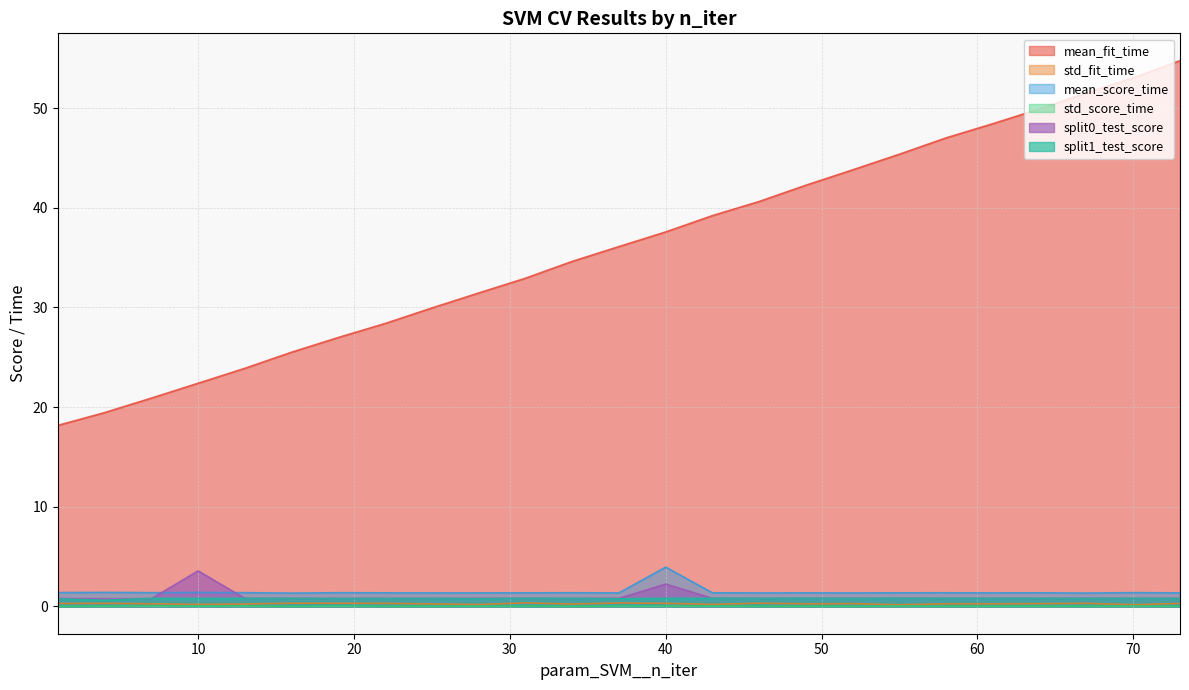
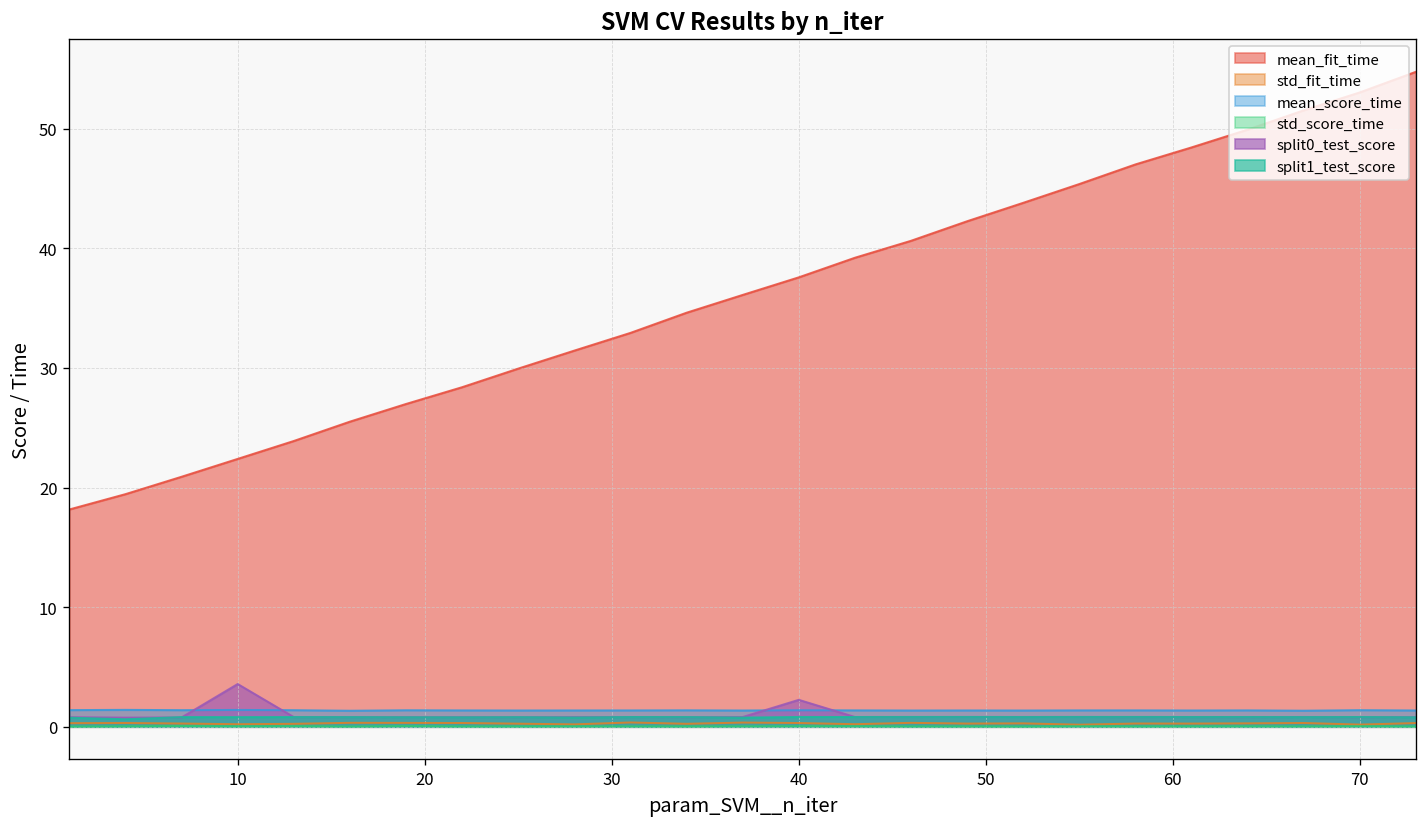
  {
    "mean_score_time": {
      "10": 1,
-     "40": 4,
+     "40": 1,
      "70": 1
    },
    "split0_test_score": {
      "10": 4,
      "40": 2
    }
  }
